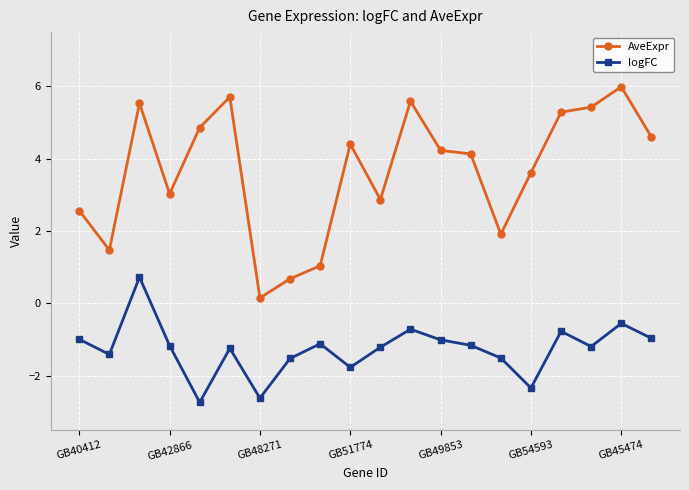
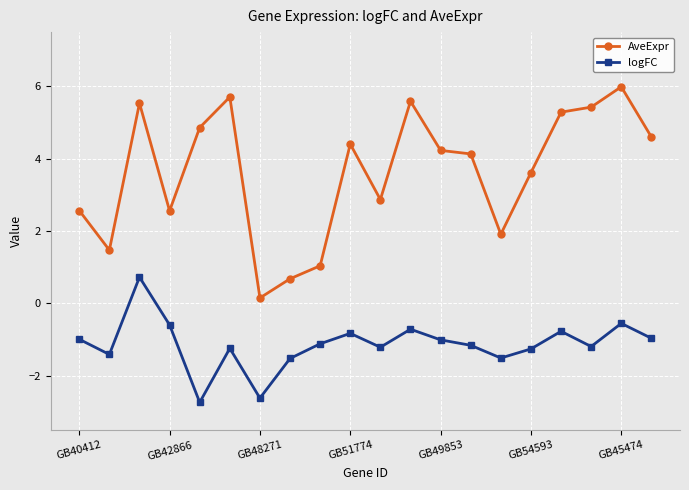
  {
    "AveExpr": {
      "GB40412": 2.6,
-     "GB42866": 3.0,
+     "GB42866": 2.6,
      "GB48271": 0.2,
      "GB51774": 4.4,
      "GB49853": 4.2,
      "GB54593": 3.6,
      "GB45474": 6.0
    },
    "logFC": {
      "GB40412": -1.0,
-     "GB42866": -1.2,
+     "GB42866": -0.6,
      "GB48271": -2.6,
-     "GB51774": -1.8,
+     "GB51774": -0.8,
      "GB49853": -1.0,
-     "GB54593": -2.3,
+     "GB54593": -1.3,
      "GB45474": -0.6
    }
  }
